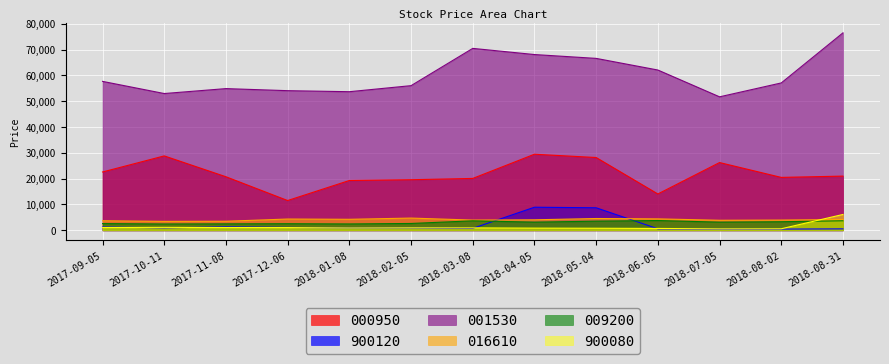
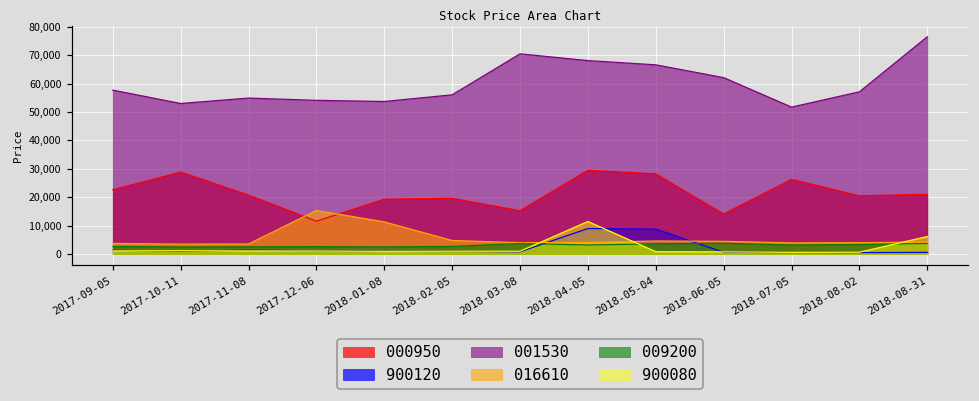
  {
    "000950": {
      "2017-09-05": "23,000",
      "2017-10-11": "29,000",
      "2017-11-08": "21,000",
      "2017-12-06": "12,000",
      "2018-01-08": "19,000",
      "2018-02-05": "20,000",
-     "2018-03-08": "20,000",
+     "2018-03-08": "15,000",
      "2018-04-05": "29,000",
      "2018-05-04": "28,000",
      "2018-06-05": "14,000",
      "2018-07-05": "26,000",
      "2018-08-02": "21,000",
      "2018-08-31": "21,000"
    },
    "900120": {
      "2018-04-05": "9,000",
      "2018-05-04": "9,000",
      "2018-08-31": "1,000"
    },
    "001530": {
      "2017-09-05": "58,000",
      "2017-10-11": "53,000",
      "2017-11-08": "55,000",
      "2017-12-06": "54,000",
      "2018-01-08": "54,000",
      "2018-02-05": "56,000",
      "2018-03-08": "70,000",
      "2018-04-05": "68,000",
      "2018-05-04": "67,000",
      "2018-06-05": "62,000",
      "2018-07-05": "52,000",
      "2018-08-02": "57,000",
      "2018-08-31": "77,000"
    },
    "016610": {
      "2017-09-05": "4,000",
      "2017-11-08": "4,000",
-     "2017-12-06": "4,000",
-     "2018-01-08": "4,000",
+     "2017-12-06": "15,000",
+     "2018-01-08": "11,000",
      "2018-02-05": "5,000",
      "2018-05-04": "5,000"
    },
    "009200": {
      "2017-09-05": "3,000",
      "2017-11-08": "3,000",
      "2017-12-06": "3,000",
      "2018-01-08": "2,000",
      "2018-02-05": "3,000",
      "2018-05-04": "4,000"
    },
    "900080": {
-     "2018-04-05": "1,000",
+     "2018-04-05": "11,000",
      "2018-05-04": "1,000",
      "2018-08-31": "6,000"
    }
  }
